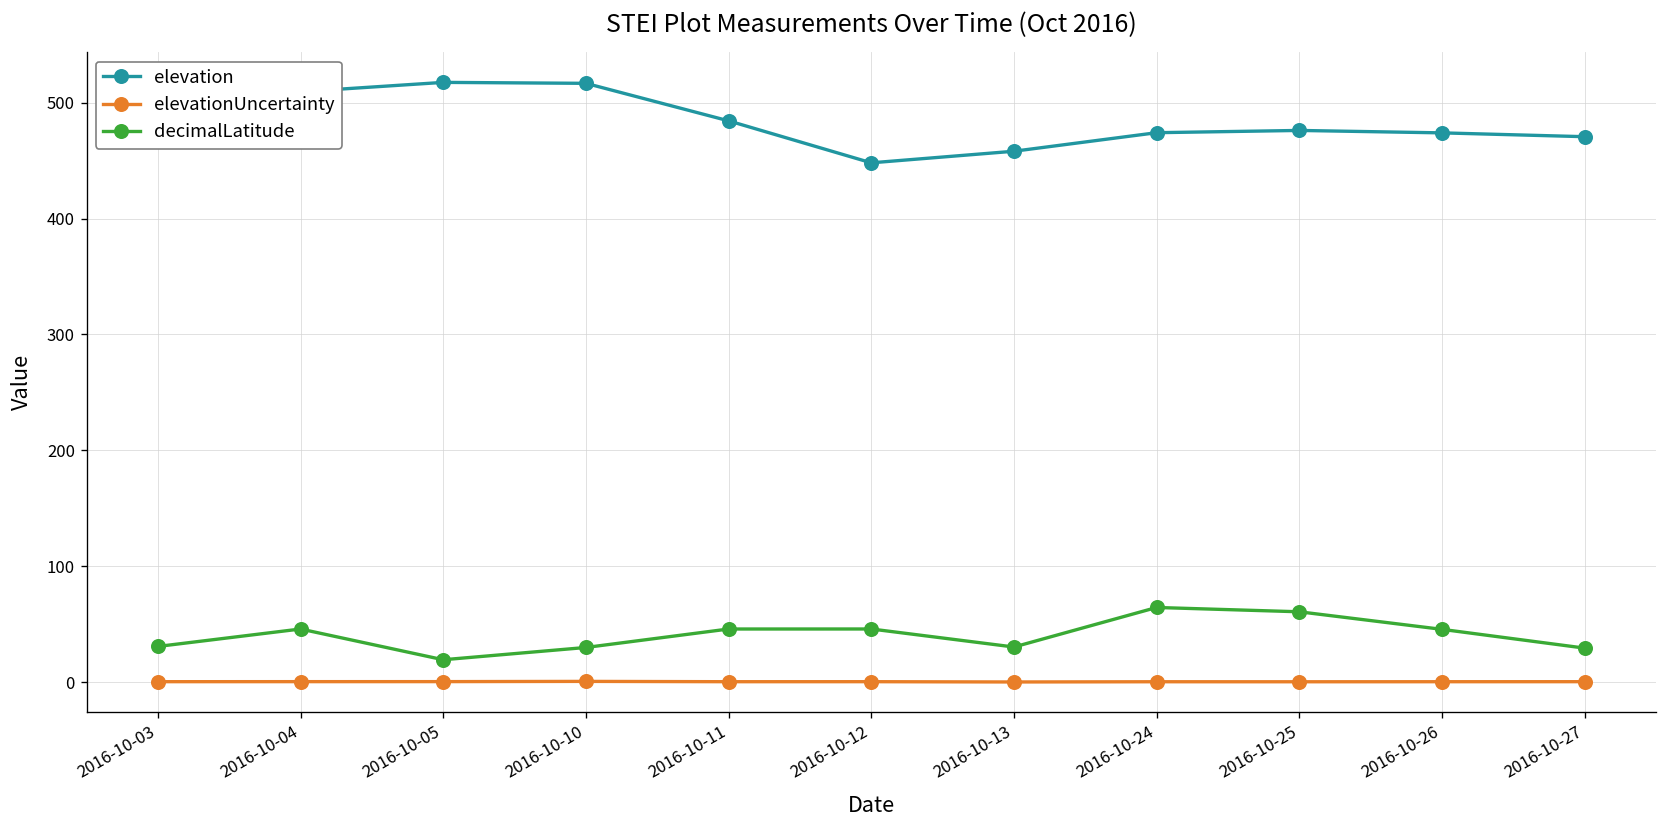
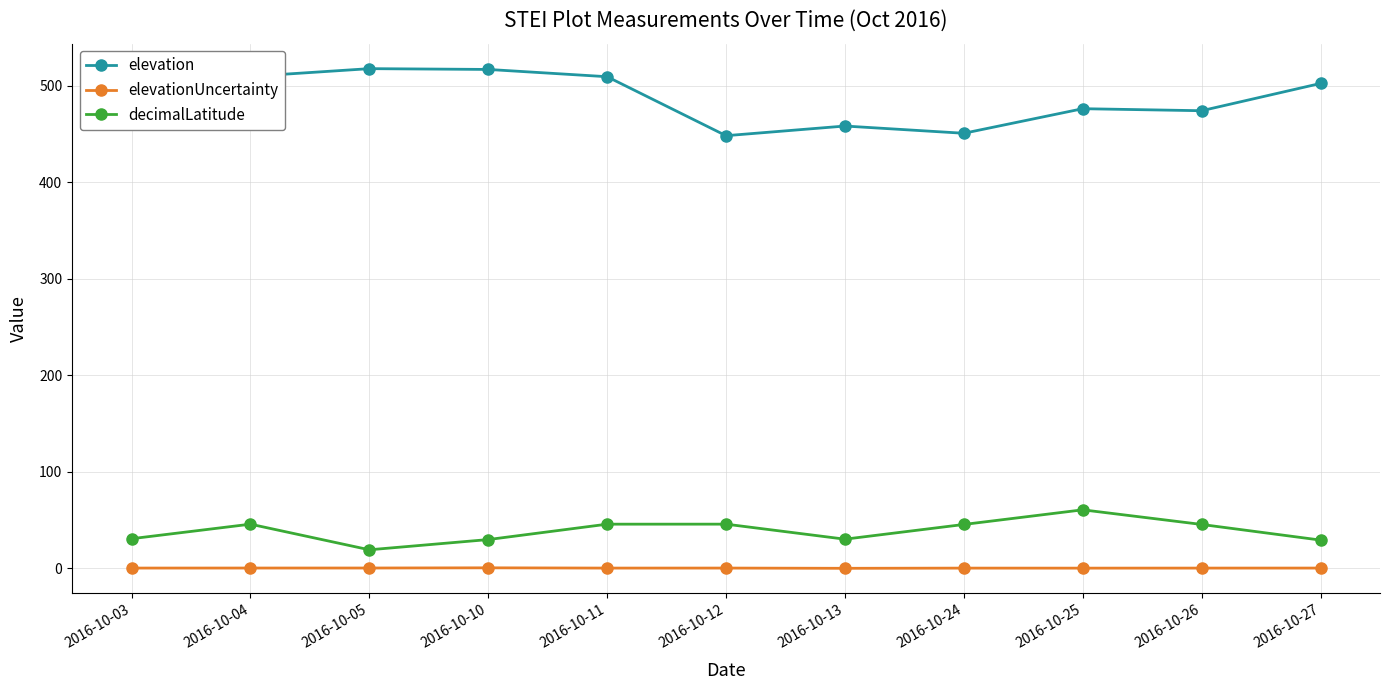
  {
    "elevation": {
      "2016-10-05": 520,
      "2016-10-10": 520,
-     "2016-10-11": 480,
+     "2016-10-11": 510,
      "2016-10-12": 450,
      "2016-10-13": 460,
-     "2016-10-24": 470,
+     "2016-10-24": 450,
      "2016-10-25": 480,
      "2016-10-26": 470,
-     "2016-10-27": 470
+     "2016-10-27": 500
    },
    "elevationUncertainty": {
      "2016-10-03": 0,
      "2016-10-04": 0,
      "2016-10-05": 0,
      "2016-10-10": 0,
      "2016-10-11": 0,
      "2016-10-12": 0,
      "2016-10-13": 0,
      "2016-10-24": 0,
      "2016-10-25": 0,
      "2016-10-26": 0,
      "2016-10-27": 0
    },
    "decimalLatitude": {
      "2016-10-03": 30,
      "2016-10-04": 50,
      "2016-10-05": 20,
      "2016-10-10": 30,
      "2016-10-11": 50,
      "2016-10-12": 50,
      "2016-10-13": 30,
-     "2016-10-24": 60,
+     "2016-10-24": 50,
      "2016-10-25": 60,
      "2016-10-26": 50,
      "2016-10-27": 30
    }
  }
